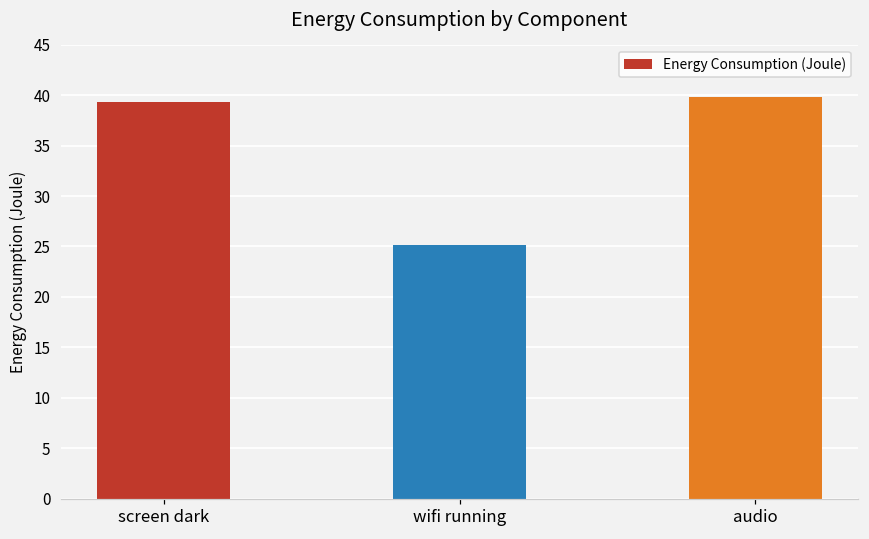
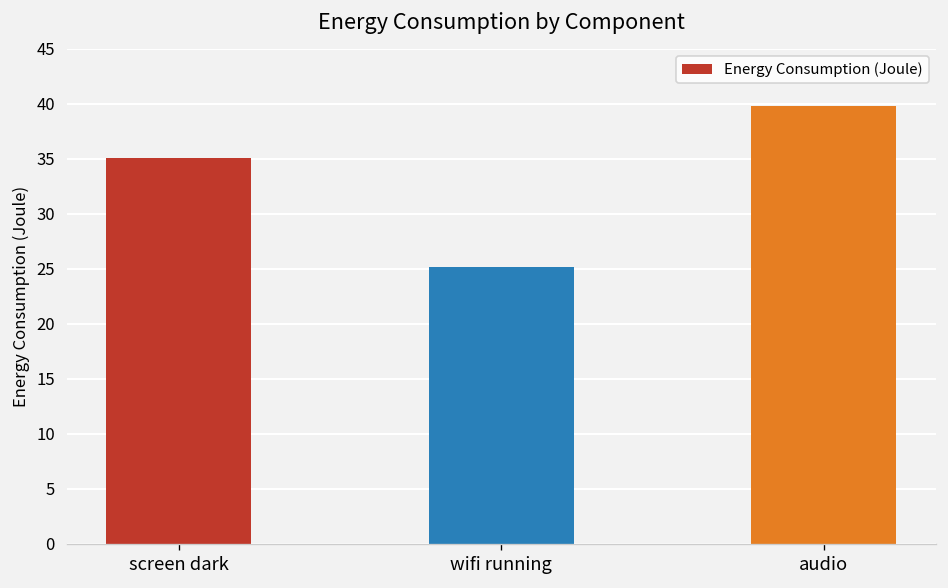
  {
-   "screen dark": 39,
+   "screen dark": 35,
    "wifi running": 25,
    "audio": 40
  }
